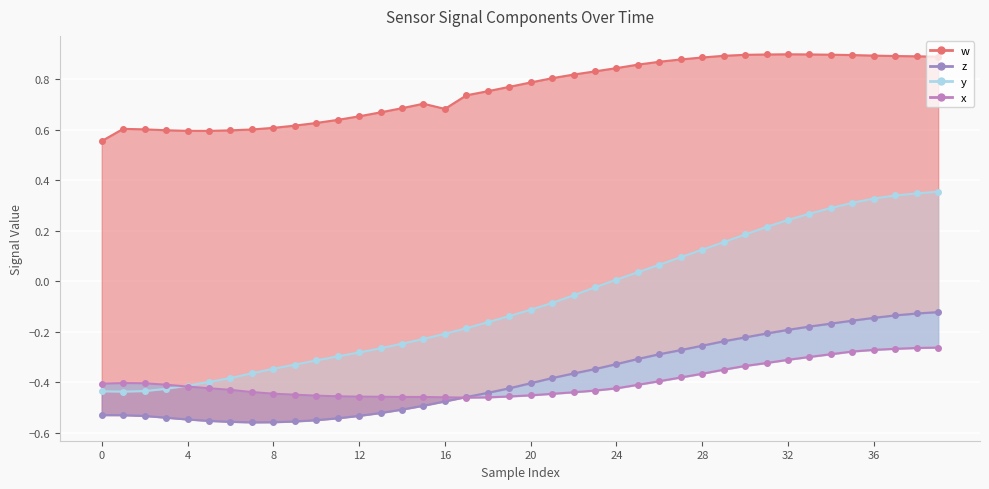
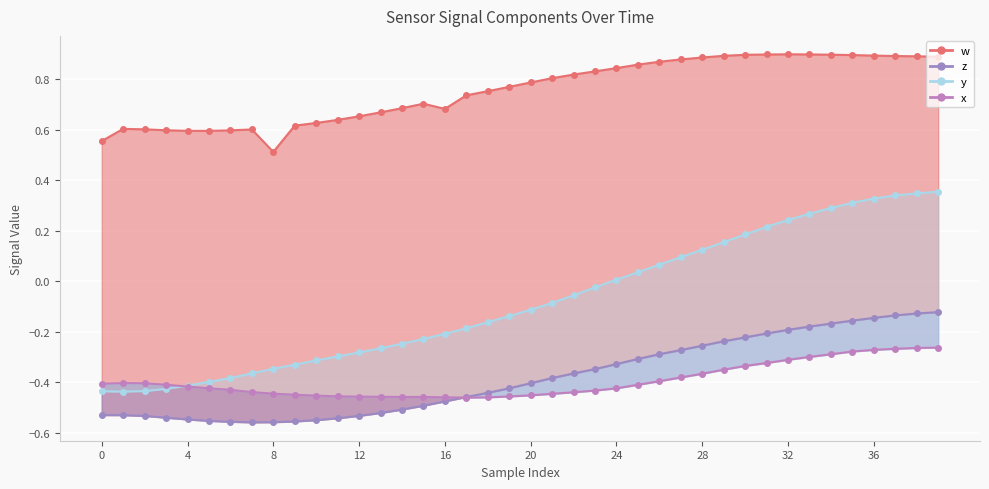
  {
    "w": {
      "0": 0.55,
      "4": 0.60,
-     "8": 0.61,
+     "8": 0.51,
      "12": 0.65,
      "16": 0.68,
      "20": 0.79,
      "24": 0.84,
      "28": 0.89,
      "32": 0.90,
      "36": 0.89
    }
  }
